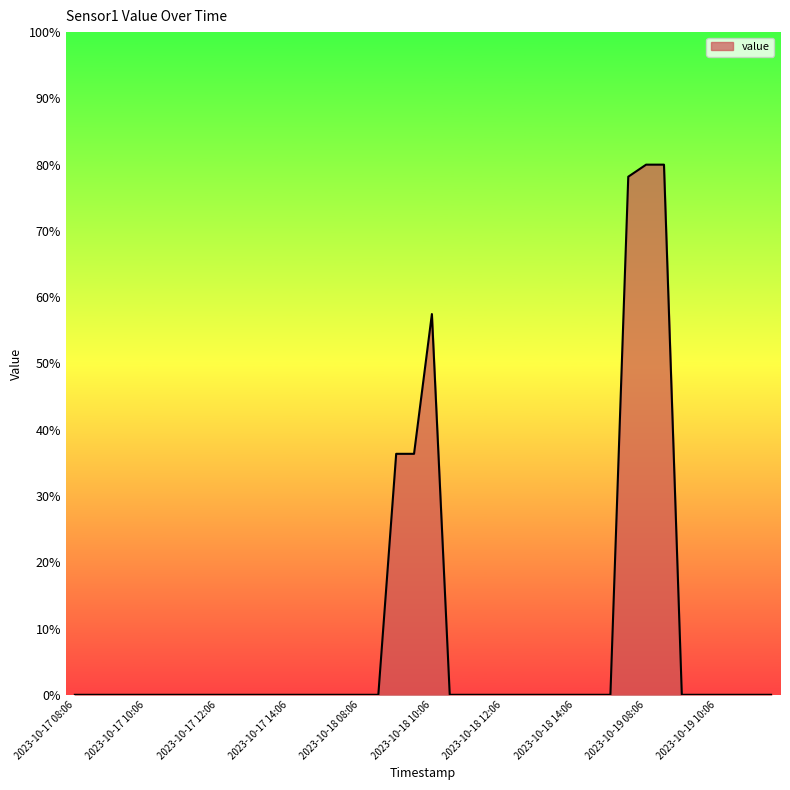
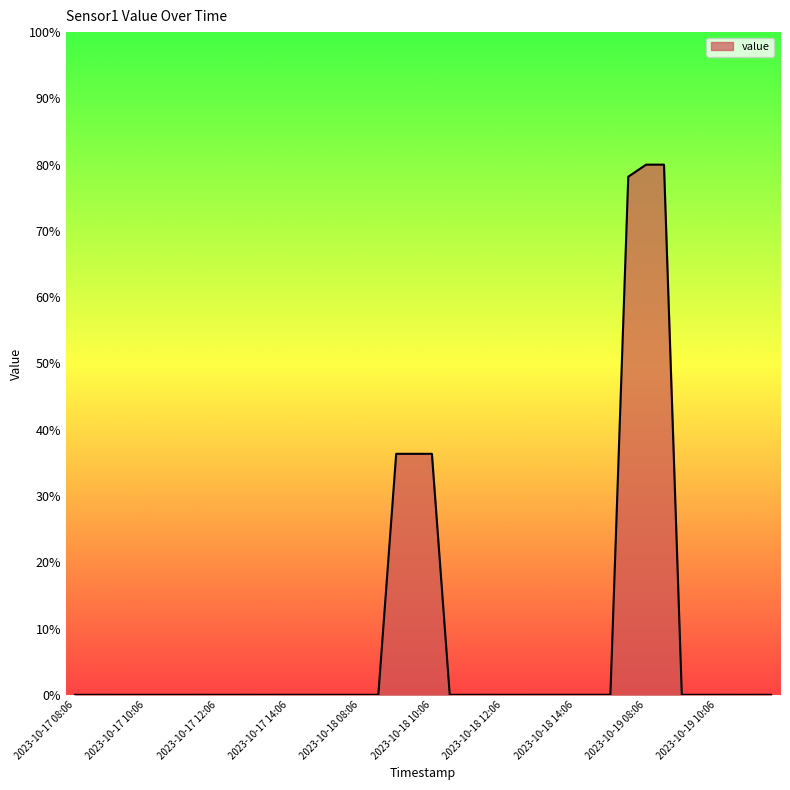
  {
    "2023-10-17 08:06": "0%",
    "2023-10-17 10:06": "0%",
    "2023-10-17 12:06": "0%",
    "2023-10-17 14:06": "0%",
    "2023-10-18 08:06": "0%",
-   "2023-10-18 10:06": "57%",
+   "2023-10-18 10:06": "36%",
    "2023-10-18 12:06": "0%",
    "2023-10-18 14:06": "0%",
    "2023-10-19 08:06": "80%",
    "2023-10-19 10:06": "0%"
  }
